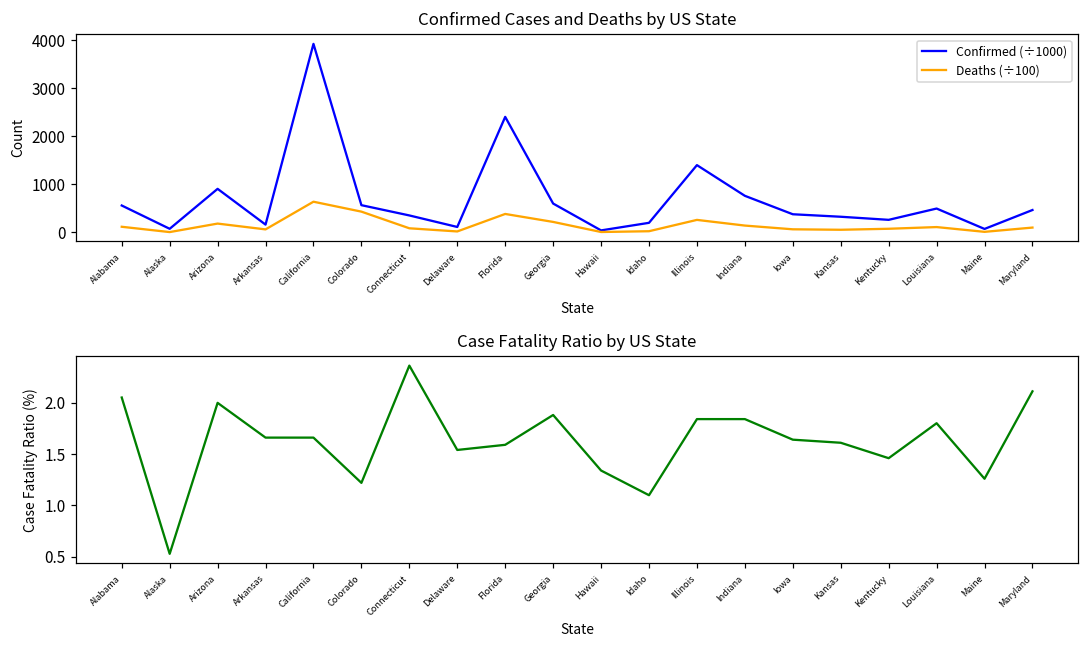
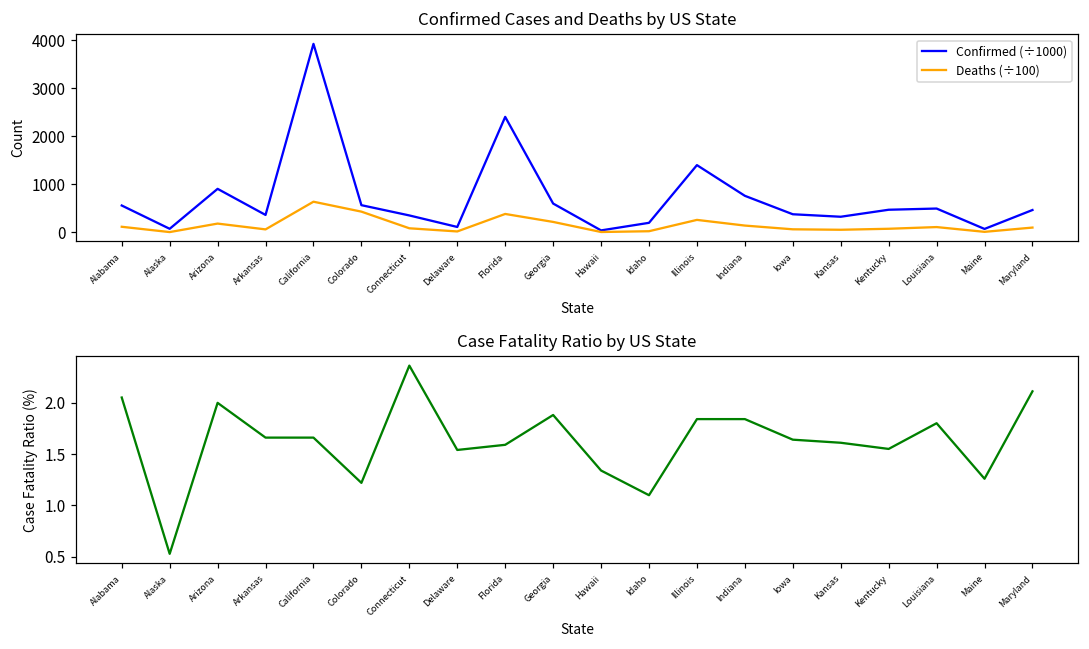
  {
    "Confirmed Cases and Deaths by US State": {
      "Confirmed (÷1000)": {
        "Alabama": 600,
        "Alaska": 100,
        "Arizona": 900,
-       "Arkansas": 200,
+       "Arkansas": 400,
        "California": 3900,
        "Colorado": 600,
        "Connecticut": 400,
        "Delaware": 100,
        "Florida": 2400,
        "Georgia": 600,
        "Idaho": 200,
        "Illinois": 1400,
        "Indiana": 800,
        "Iowa": 400,
        "Kansas": 300,
-       "Kentucky": 300,
+       "Kentucky": 500,
        "Louisiana": 500,
        "Maine": 100,
        "Maryland": 500
      },
      "Deaths (÷100)": {
        "Alabama": 100,
        "Alaska": 0,
        "Arizona": 200,
        "Arkansas": 100,
        "California": 600,
        "Colorado": 400,
        "Connecticut": 100,
        "Delaware": 0,
        "Florida": 400,
        "Georgia": 200,
        "Idaho": 0,
        "Illinois": 300,
        "Indiana": 100,
        "Iowa": 100,
        "Kansas": 100,
        "Kentucky": 100,
        "Louisiana": 100,
        "Maine": 0,
        "Maryland": 100
      }
    },
    "Case Fatality Ratio by US State": {
      "Alabama": 2.1,
      "Alaska": 0.5,
      "Arizona": 2.0,
      "Arkansas": 1.7,
      "California": 1.7,
      "Colorado": 1.2,
      "Connecticut": 2.4,
      "Delaware": 1.5,
      "Florida": 1.6,
      "Georgia": 1.9,
      "Hawaii": 1.3,
      "Idaho": 1.1,
      "Illinois": 1.8,
      "Indiana": 1.8,
      "Iowa": 1.6,
      "Kansas": 1.6,
-     "Kentucky": 1.5,
+     "Kentucky": 1.6,
      "Louisiana": 1.8,
      "Maine": 1.3,
      "Maryland": 2.1
    }
  }
